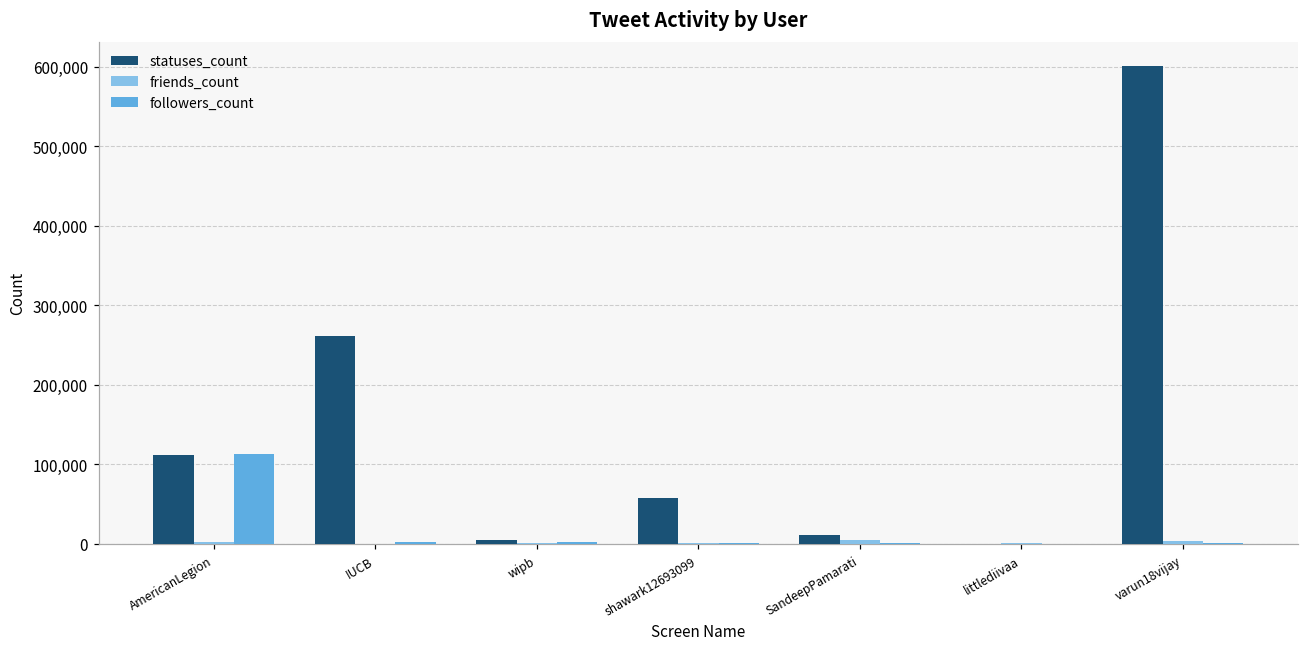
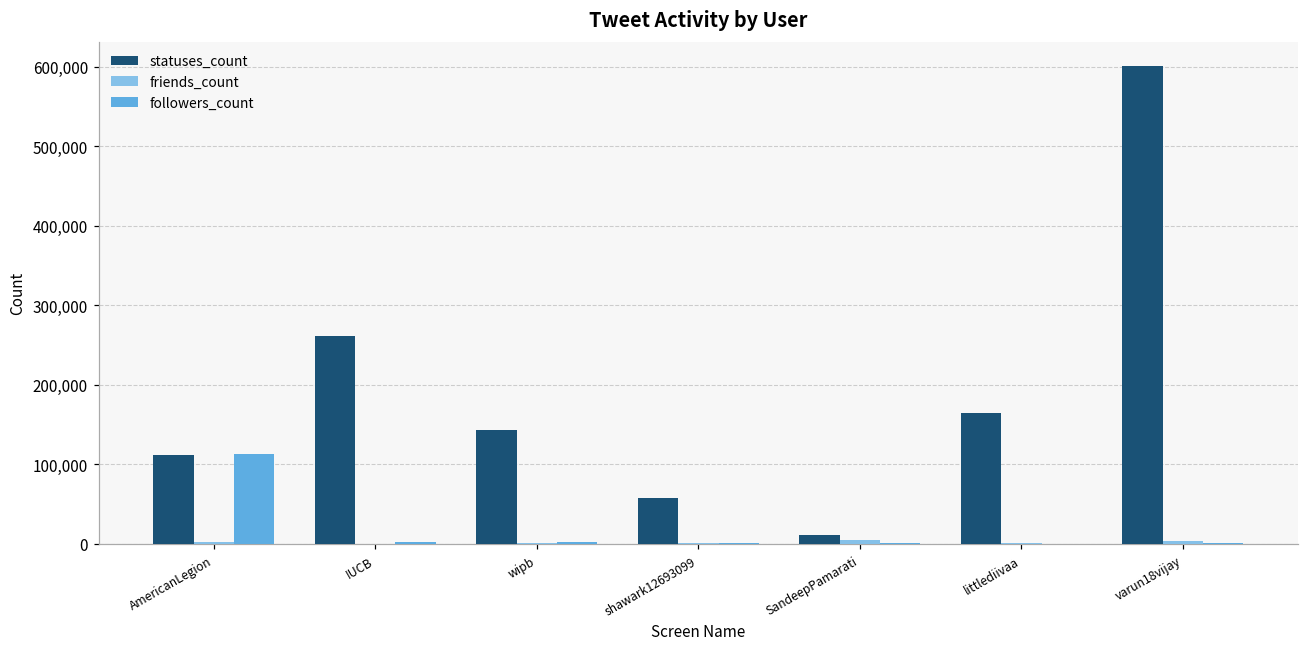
  {
    "statuses_count": {
      "AmericanLegion": "110,000",
      "IUCB": "260,000",
-     "wipb": "10,000",
+     "wipb": "140,000",
      "shawark12693099": "60,000",
      "SandeepPamarati": "10,000",
-     "littlediivaa": "0",
+     "littlediivaa": "160,000",
      "varun18vijay": "600,000"
    }
  }
